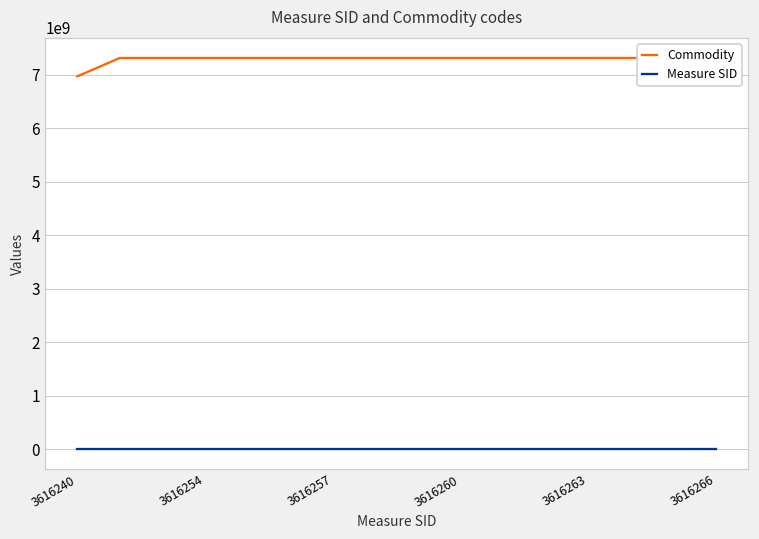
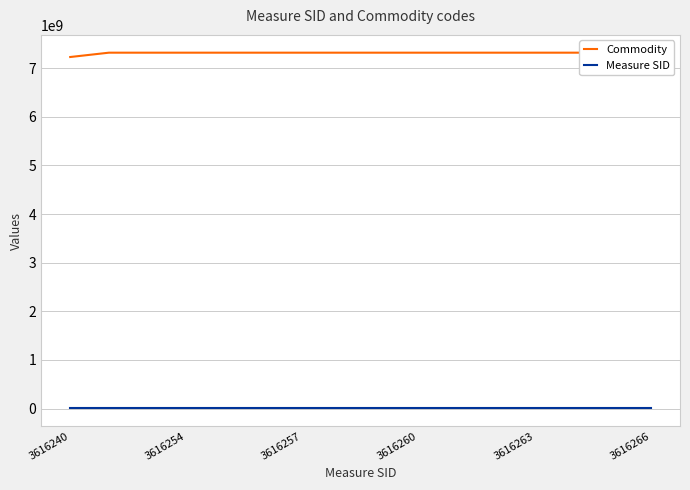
  {
    "Commodity": {
-     "3616240": 7000000000,
+     "3616240": 7200000000,
      "3616254": 7300000000,
      "3616257": 7300000000,
      "3616260": 7300000000,
      "3616263": 7300000000
    },
    "Measure SID": {
      "3616240": 0,
      "3616254": 0,
      "3616257": 0,
      "3616260": 0,
      "3616263": 0,
      "3616266": 0
    }
  }
